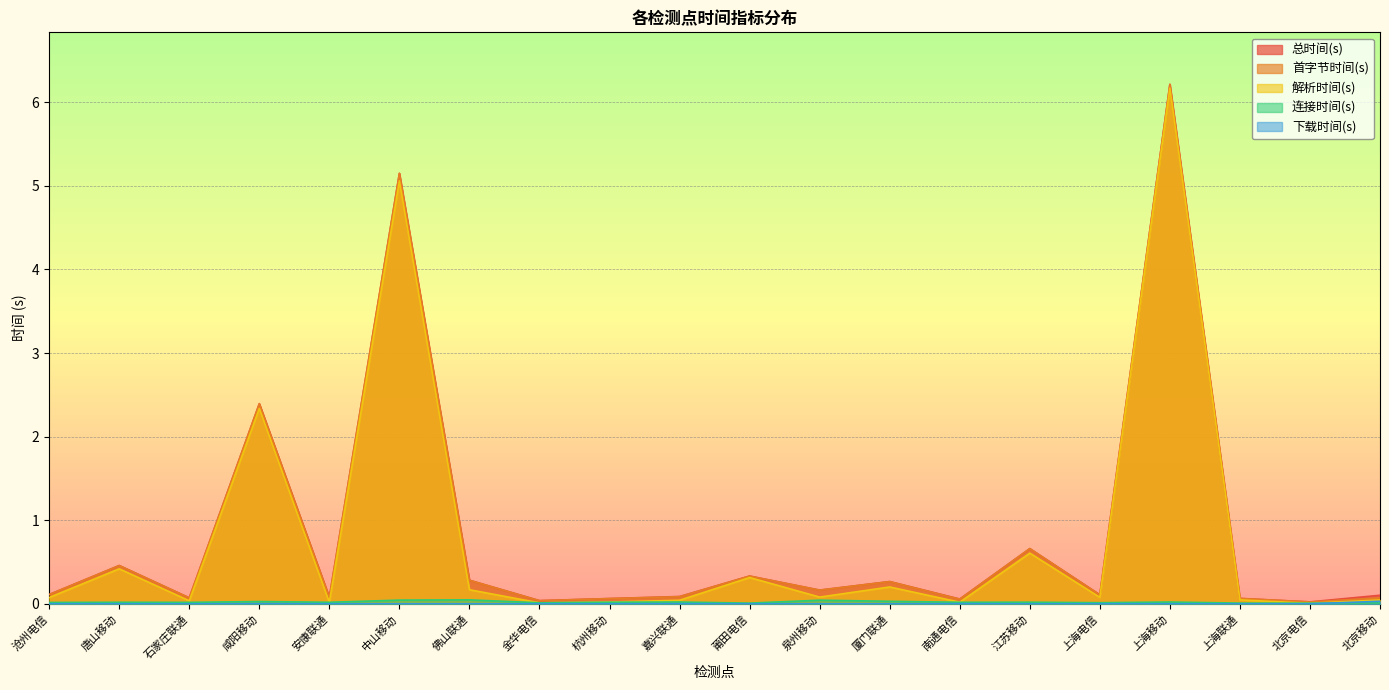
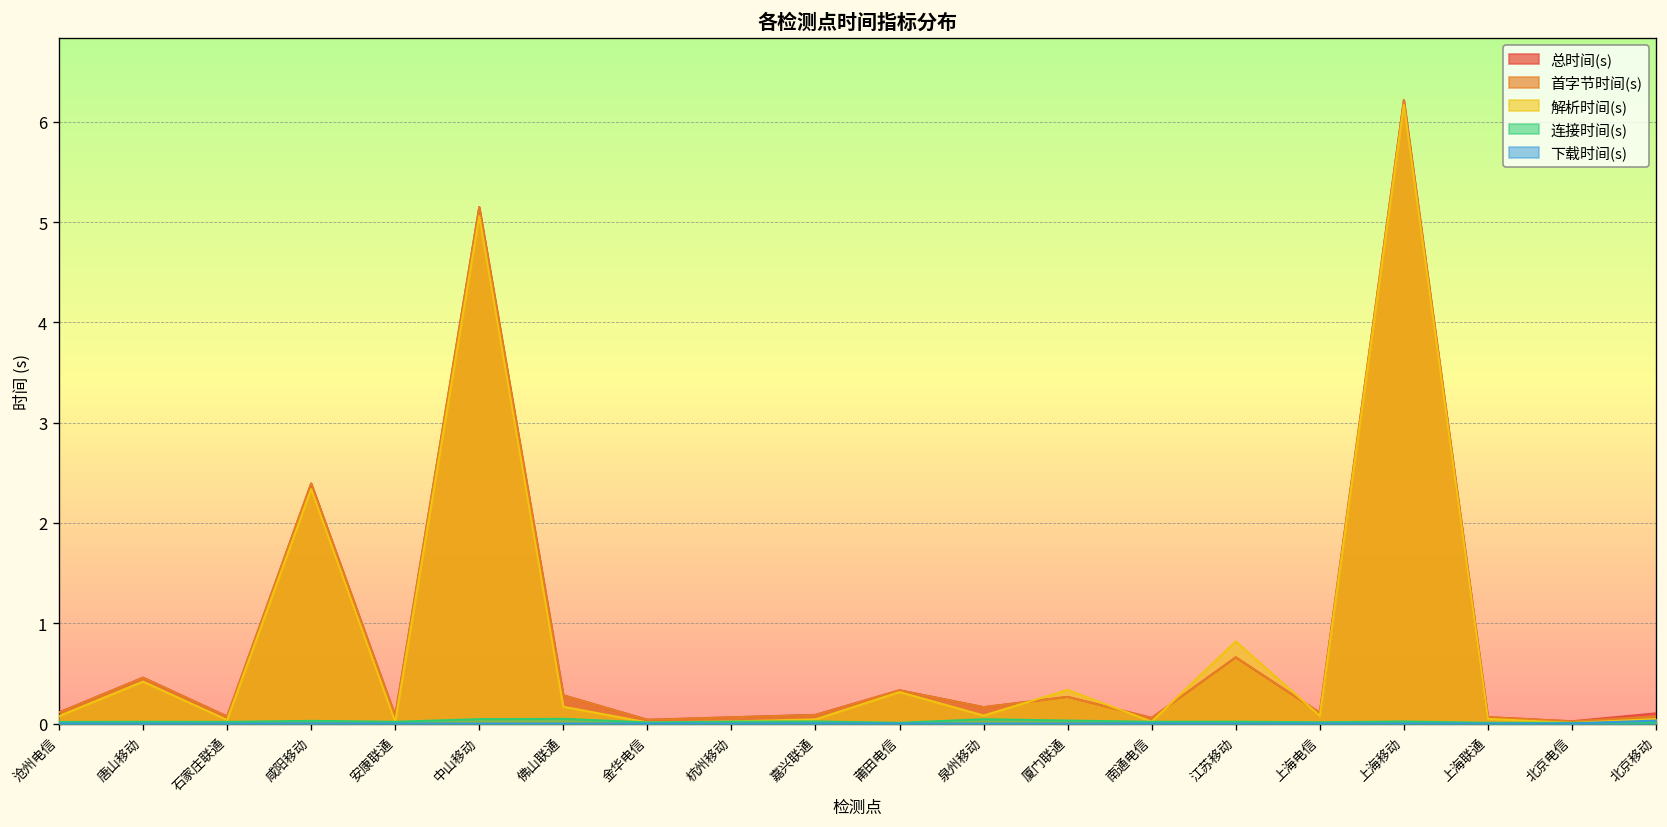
  {
    "解析时间(s)": {
      "沧州电信": 0.1,
      "唐山移动": 0.4,
      "咸阳移动": 2.3,
      "中山移动": 5.1,
      "佛山联通": 0.2,
      "泉州移动": 0.1,
-     "厦门联通": 0.2,
-     "江苏移动": 0.6,
+     "厦门联通": 0.3,
+     "江苏移动": 0.8,
      "上海移动": 6.2
    },
    "连接时间(s)": {
      "中山移动": 0.0,
      "佛山联通": 0.0,
      "泉州移动": 0.0
    },
    "下载时间(s)": {
      "中山移动": 0.0,
      "佛山联通": 0.0,
      "泉州移动": 0.0
    }
  }
